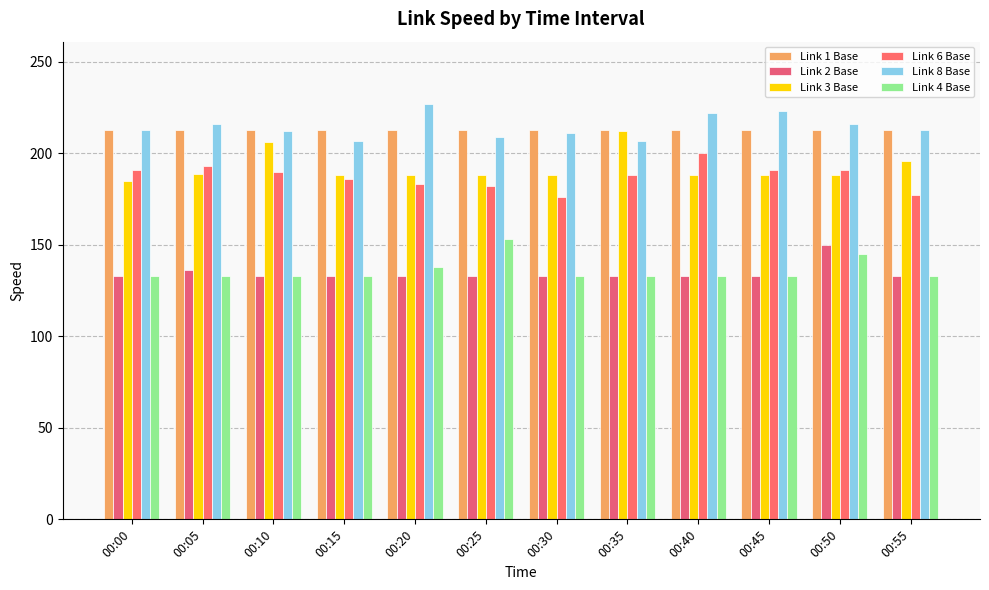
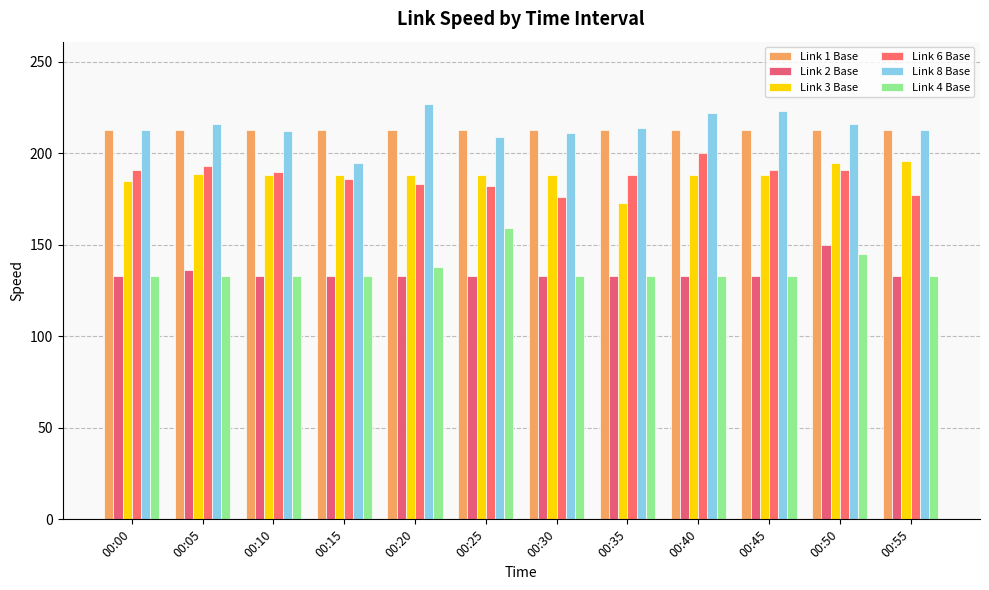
  {
    "Link 3 Base": {
      "00:00": 185,
      "00:05": 189,
-     "00:10": 206,
+     "00:10": 188,
      "00:15": 188,
      "00:20": 188,
      "00:25": 188,
      "00:30": 188,
-     "00:35": 212,
+     "00:35": 173,
      "00:40": 188,
      "00:45": 188,
-     "00:50": 188,
+     "00:50": 195,
      "00:55": 196
    },
    "Link 8 Base": {
      "00:00": 213,
      "00:05": 216,
      "00:10": 212,
-     "00:15": 207,
+     "00:15": 195,
      "00:20": 227,
      "00:25": 209,
      "00:30": 211,
-     "00:35": 207,
+     "00:35": 214,
      "00:40": 222,
      "00:45": 223,
      "00:50": 216,
      "00:55": 213
    },
    "Link 4 Base": {
      "00:00": 133,
      "00:05": 133,
      "00:10": 133,
      "00:15": 133,
      "00:20": 138,
-     "00:25": 153,
+     "00:25": 159,
      "00:30": 133,
      "00:35": 133,
      "00:40": 133,
      "00:45": 133,
      "00:50": 145,
      "00:55": 133
    }
  }
